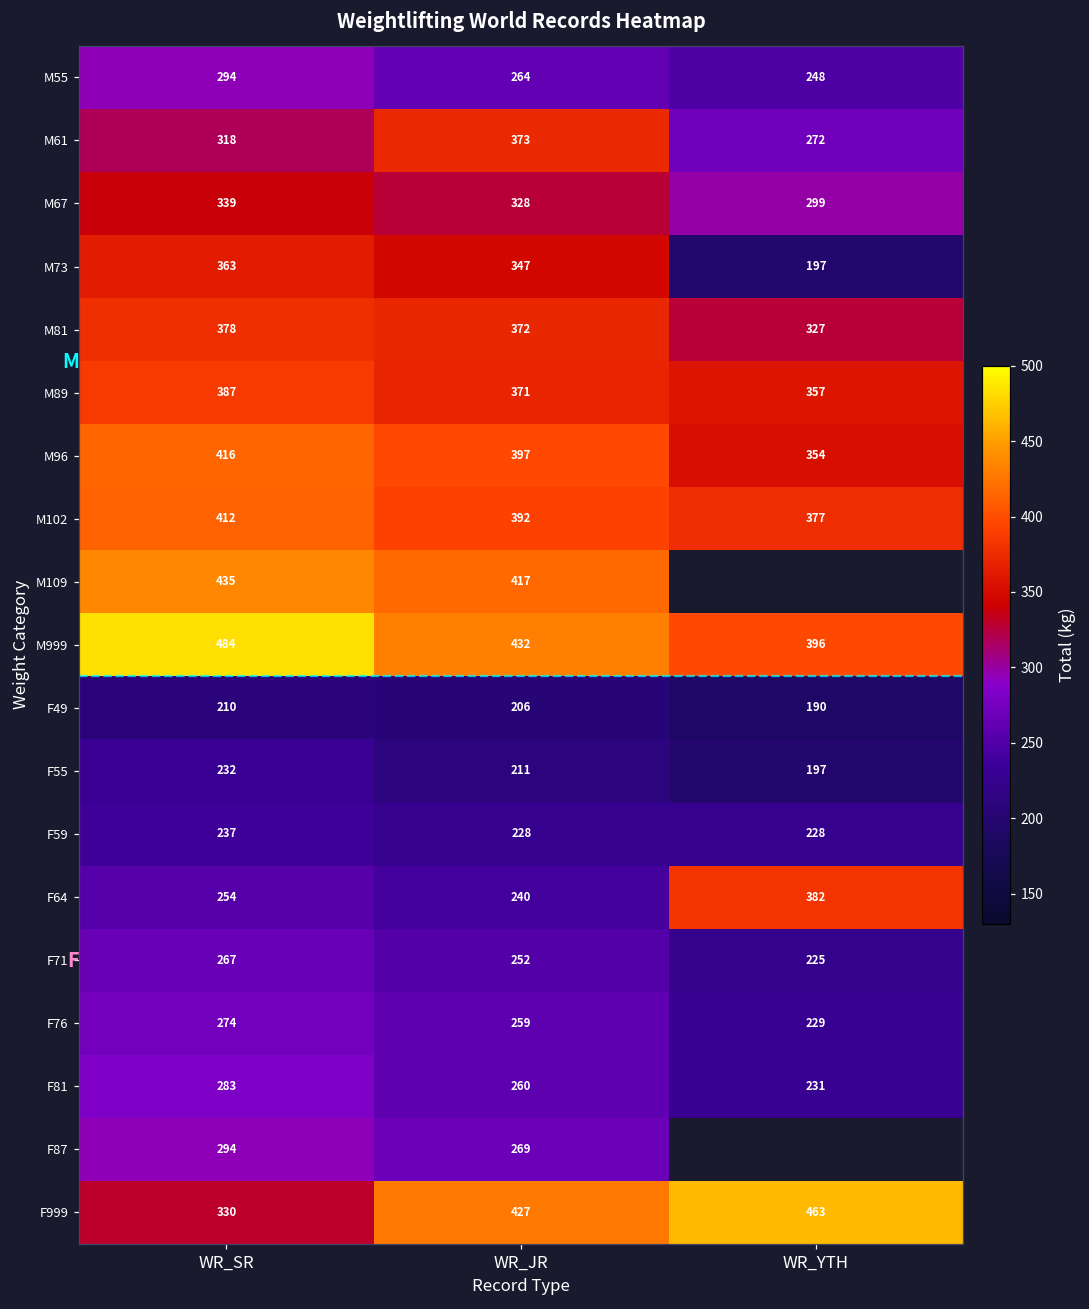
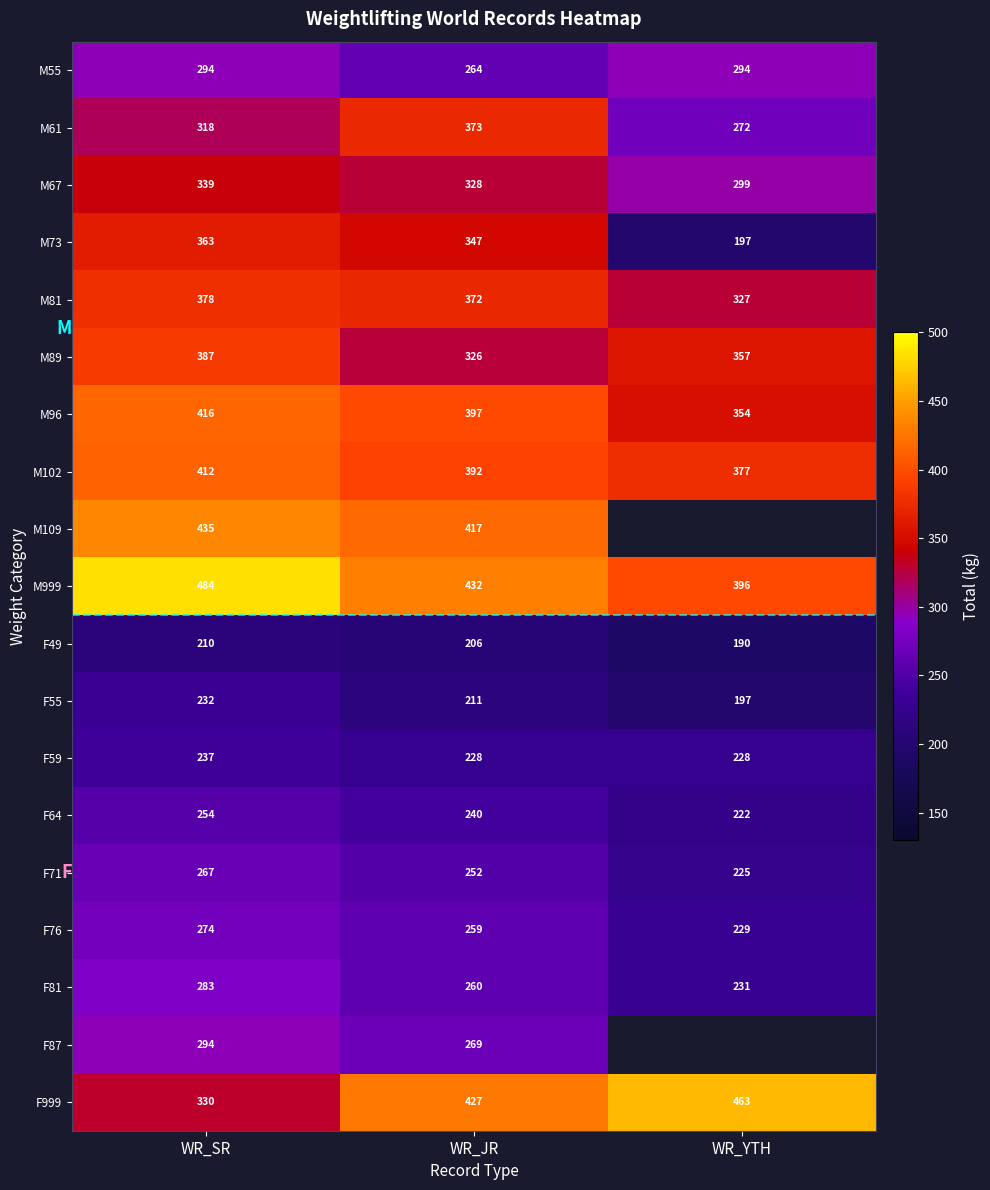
  {
    "M55": {
      "WR_SR": 294,
      "WR_JR": 264,
-     "WR_YTH": 248
+     "WR_YTH": 294
    },
    "M61": {
      "WR_SR": 318,
      "WR_JR": 373,
      "WR_YTH": 272
    },
    "M67": {
      "WR_SR": 339,
      "WR_JR": 328,
      "WR_YTH": 299
    },
    "M73": {
      "WR_SR": 363,
      "WR_JR": 347,
      "WR_YTH": 197
    },
    "M81": {
      "WR_SR": 378,
      "WR_JR": 372,
      "WR_YTH": 327
    },
    "M89": {
      "WR_SR": 387,
-     "WR_JR": 371,
+     "WR_JR": 326,
      "WR_YTH": 357
    },
    "M96": {
      "WR_SR": 416,
      "WR_JR": 397,
      "WR_YTH": 354
    },
    "M102": {
      "WR_SR": 412,
      "WR_JR": 392,
      "WR_YTH": 377
    },
    "M109": {
      "WR_SR": 435,
      "WR_JR": 417
    },
    "M999": {
      "WR_SR": 484,
      "WR_JR": 432,
      "WR_YTH": 396
    },
    "F49": {
      "WR_SR": 210,
      "WR_JR": 206,
      "WR_YTH": 190
    },
    "F55": {
      "WR_SR": 232,
      "WR_JR": 211,
      "WR_YTH": 197
    },
    "F59": {
      "WR_SR": 237,
      "WR_JR": 228,
      "WR_YTH": 228
    },
    "F64": {
      "WR_SR": 254,
      "WR_JR": 240,
-     "WR_YTH": 382
+     "WR_YTH": 222
    },
    "F71": {
      "WR_SR": 267,
      "WR_JR": 252,
      "WR_YTH": 225
    },
    "F76": {
      "WR_SR": 274,
      "WR_JR": 259,
      "WR_YTH": 229
    },
    "F81": {
      "WR_SR": 283,
      "WR_JR": 260,
      "WR_YTH": 231
    },
    "F87": {
      "WR_SR": 294,
      "WR_JR": 269
    },
    "F999": {
      "WR_SR": 330,
      "WR_JR": 427,
      "WR_YTH": 463
    }
  }
